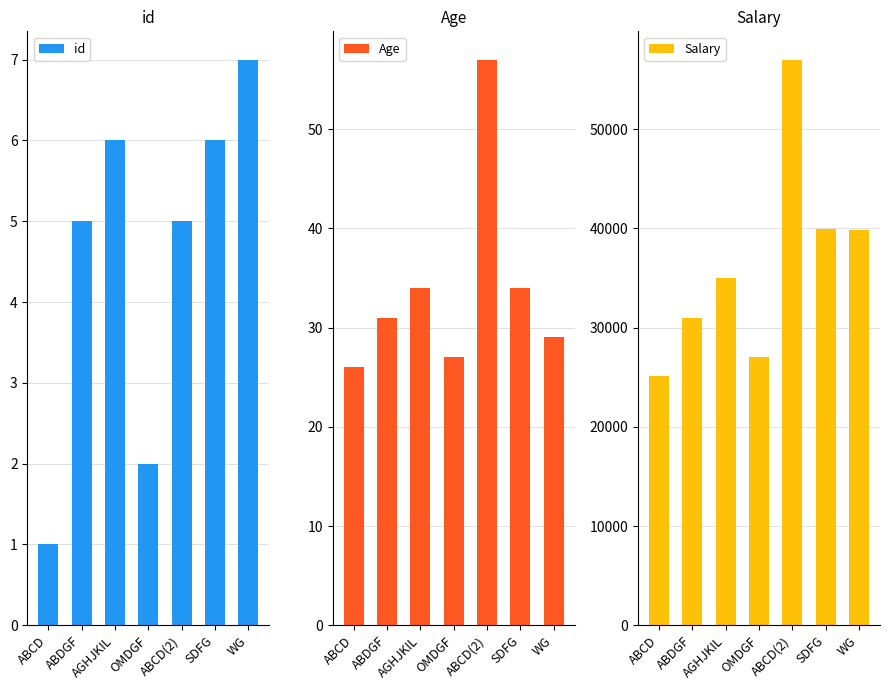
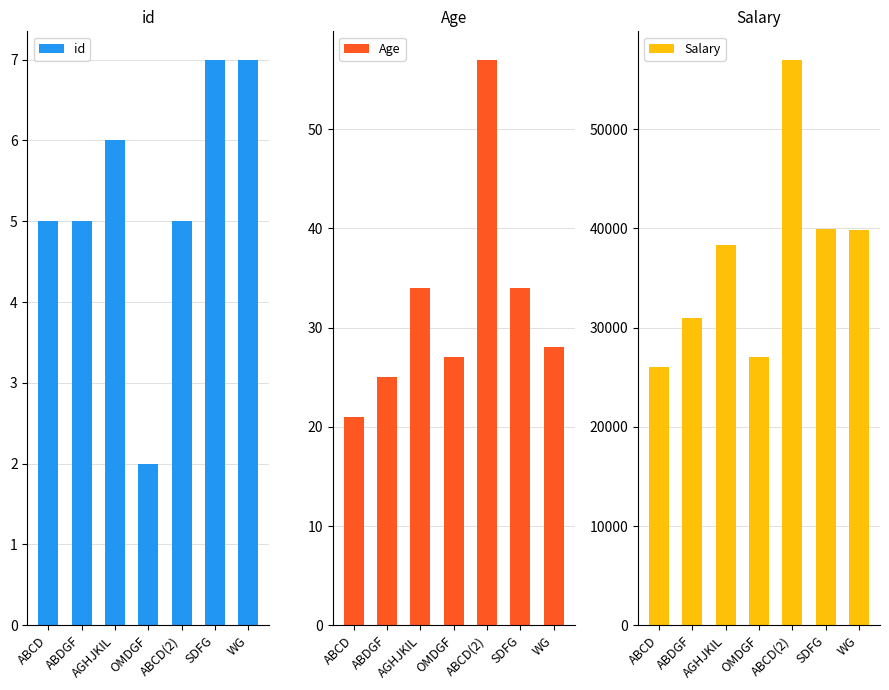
  {
    "id": {
-     "ABCD": 1,
+     "ABCD": 5,
      "ABDGF": 5,
      "AGHJKIL": 6,
      "OMDGF": 2,
      "ABCD(2)": 5,
-     "SDFG": 6,
+     "SDFG": 7,
      "WG": 7
    },
    "Age": {
-     "ABCD": 26,
-     "ABDGF": 31,
+     "ABCD": 21,
+     "ABDGF": 25,
      "AGHJKIL": 34,
      "OMDGF": 27,
      "ABCD(2)": 57,
      "SDFG": 34,
-     "WG": 29
+     "WG": 28
    },
    "Salary": {
-     "ABCD": 25000,
+     "ABCD": 26000,
      "ABDGF": 31000,
-     "AGHJKIL": 35000,
+     "AGHJKIL": 38000,
      "OMDGF": 27000,
      "ABCD(2)": 57000,
      "SDFG": 40000,
      "WG": 40000
    }
  }
